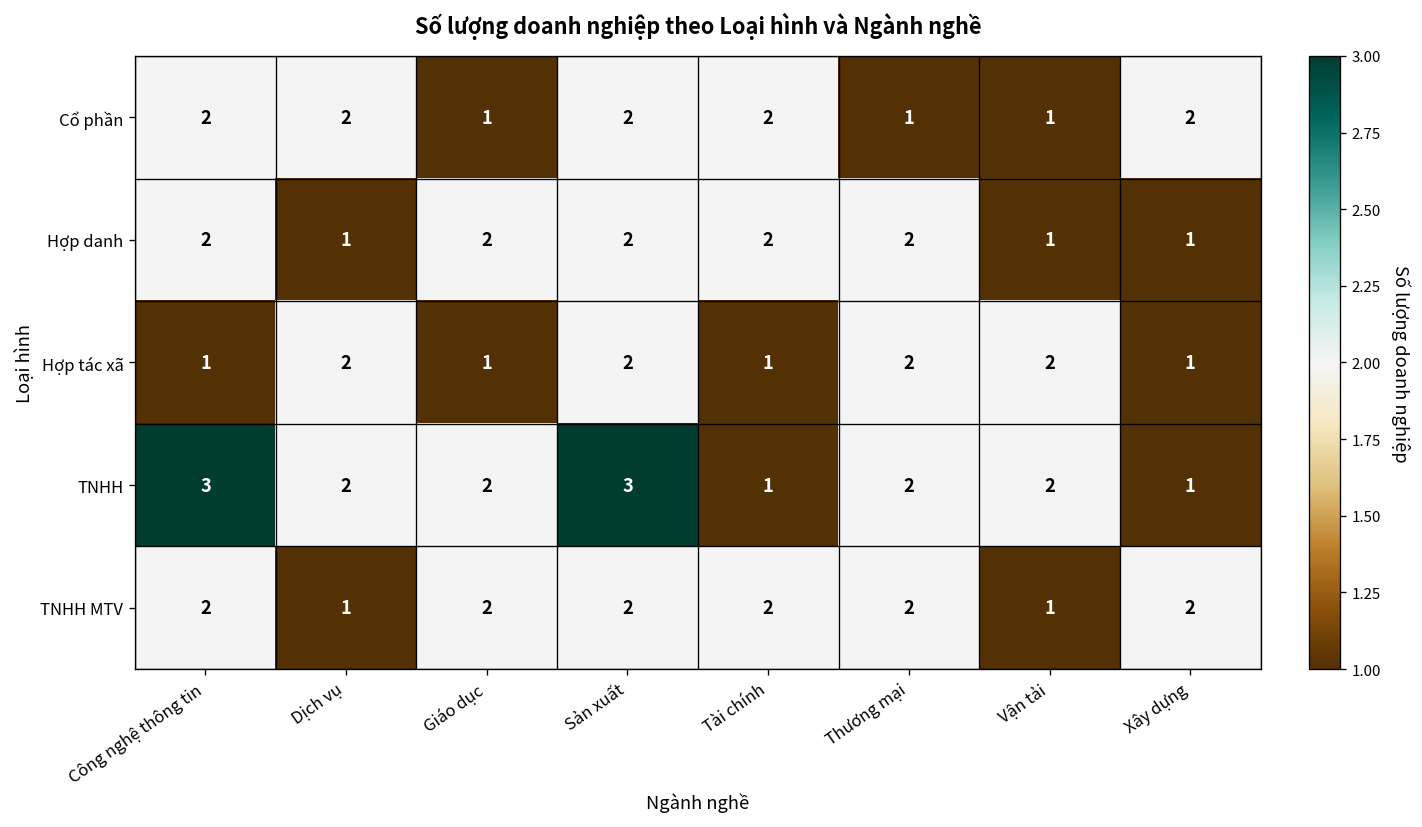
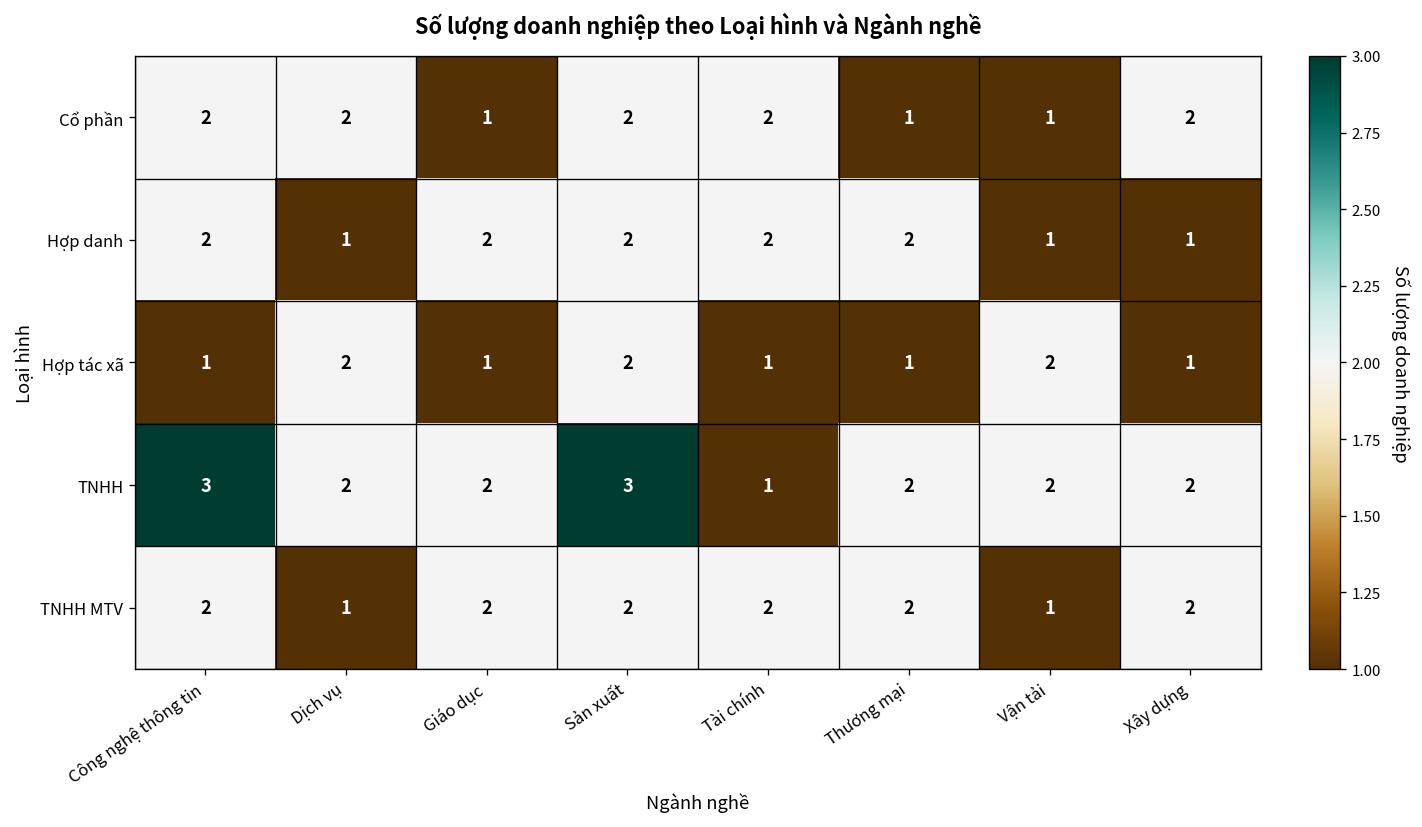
  {
    "Cổ phần": {
      "Công nghệ thông tin": 2,
      "Dịch vụ": 2,
      "Giáo dục": 1,
      "Sản xuất": 2,
      "Tài chính": 2,
      "Thương mại": 1,
      "Vận tải": 1,
      "Xây dựng": 2
    },
    "Hợp danh": {
      "Công nghệ thông tin": 2,
      "Dịch vụ": 1,
      "Giáo dục": 2,
      "Sản xuất": 2,
      "Tài chính": 2,
      "Thương mại": 2,
      "Vận tải": 1,
      "Xây dựng": 1
    },
    "Hợp tác xã": {
      "Công nghệ thông tin": 1,
      "Dịch vụ": 2,
      "Giáo dục": 1,
      "Sản xuất": 2,
      "Tài chính": 1,
-     "Thương mại": 2,
+     "Thương mại": 1,
      "Vận tải": 2,
      "Xây dựng": 1
    },
    "TNHH": {
      "Công nghệ thông tin": 3,
      "Dịch vụ": 2,
      "Giáo dục": 2,
      "Sản xuất": 3,
      "Tài chính": 1,
      "Thương mại": 2,
      "Vận tải": 2,
-     "Xây dựng": 1
+     "Xây dựng": 2
    },
    "TNHH MTV": {
      "Công nghệ thông tin": 2,
      "Dịch vụ": 1,
      "Giáo dục": 2,
      "Sản xuất": 2,
      "Tài chính": 2,
      "Thương mại": 2,
      "Vận tải": 1,
      "Xây dựng": 2
    }
  }
